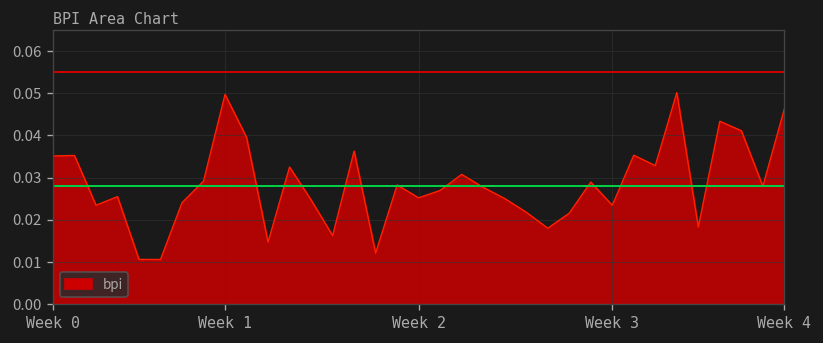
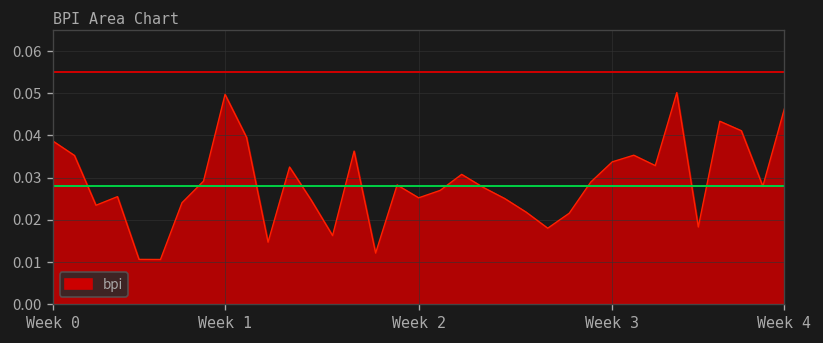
  {
-   "Week 0": 0.035,
+   "Week 0": 0.039,
    "Week 1": 0.050,
    "Week 2": 0.025,
-   "Week 3": 0.023,
+   "Week 3": 0.034,
    "Week 4": 0.046
  }
